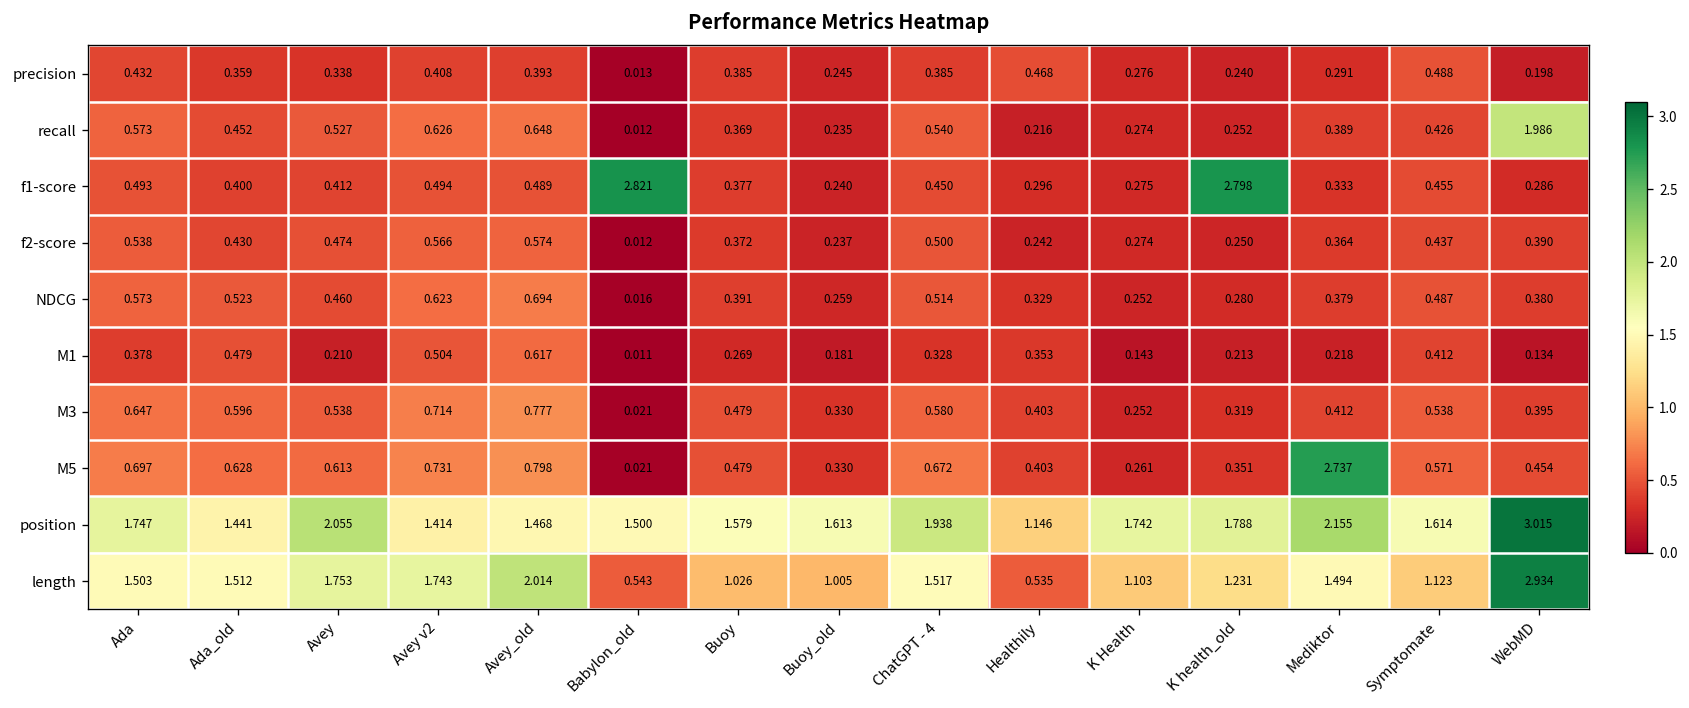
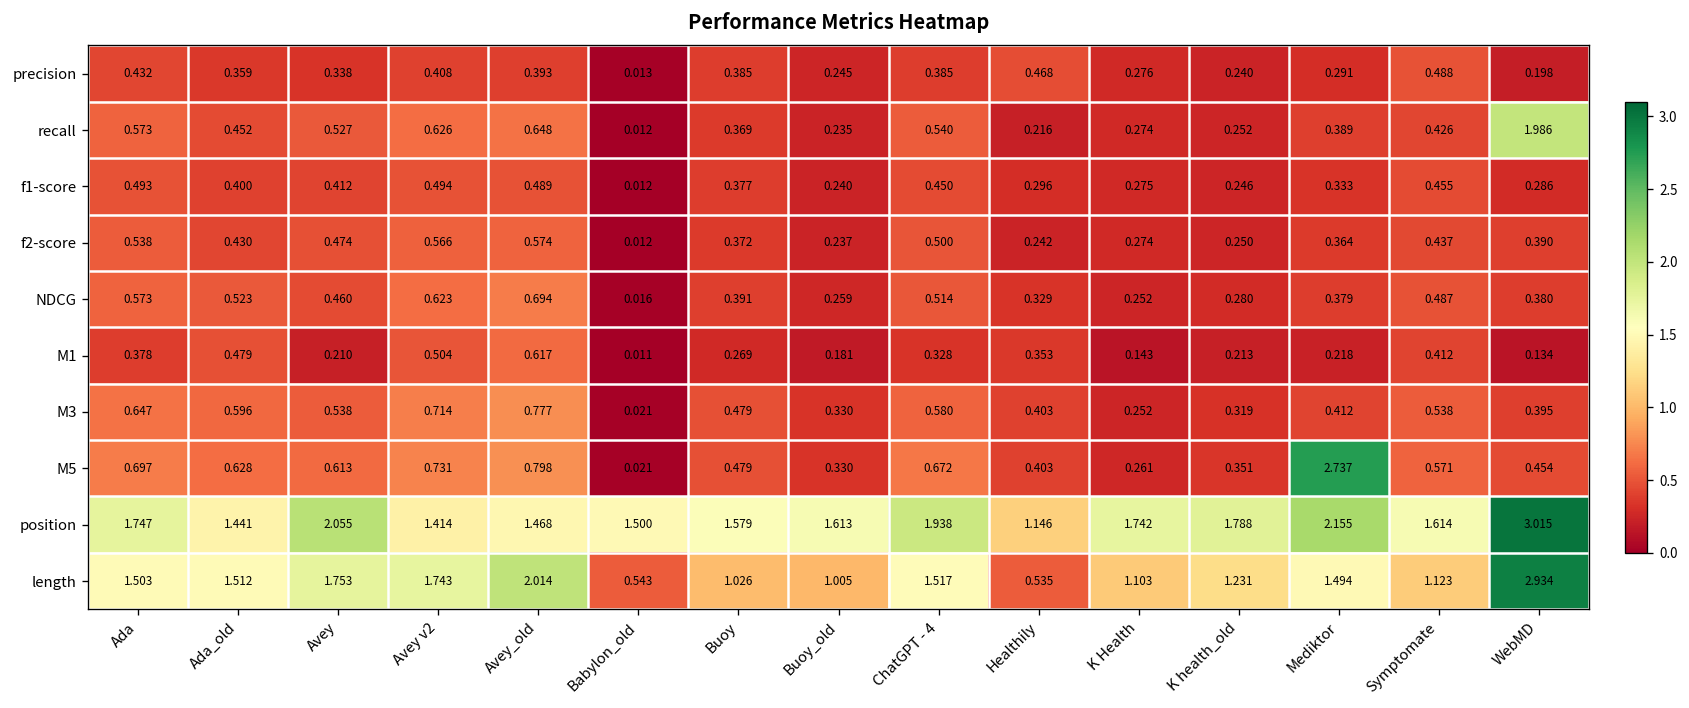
  {
    "precision": {
      "Ada": 0.432,
      "Ada_old": 0.359,
      "Avey": 0.338,
      "Avey v2": 0.408,
      "Avey_old": 0.393,
      "Babylon_old": 0.013,
      "Buoy": 0.385,
      "Buoy_old": 0.245,
      "ChatGPT - 4": 0.385,
      "Healthily": 0.468,
      "K Health": 0.276,
      "K health_old": 0.240,
      "Mediktor": 0.291,
      "Symptomate": 0.488,
      "WebMD": 0.198
    },
    "recall": {
      "Ada": 0.573,
      "Ada_old": 0.452,
      "Avey": 0.527,
      "Avey v2": 0.626,
      "Avey_old": 0.648,
      "Babylon_old": 0.012,
      "Buoy": 0.369,
      "Buoy_old": 0.235,
      "ChatGPT - 4": 0.540,
      "Healthily": 0.216,
      "K Health": 0.274,
      "K health_old": 0.252,
      "Mediktor": 0.389,
      "Symptomate": 0.426,
      "WebMD": 1.986
    },
    "f1-score": {
      "Ada": 0.493,
      "Ada_old": 0.400,
      "Avey": 0.412,
      "Avey v2": 0.494,
      "Avey_old": 0.489,
-     "Babylon_old": 2.821,
+     "Babylon_old": 0.012,
      "Buoy": 0.377,
      "Buoy_old": 0.240,
      "ChatGPT - 4": 0.450,
      "Healthily": 0.296,
      "K Health": 0.275,
-     "K health_old": 2.798,
+     "K health_old": 0.246,
      "Mediktor": 0.333,
      "Symptomate": 0.455,
      "WebMD": 0.286
    },
    "f2-score": {
      "Ada": 0.538,
      "Ada_old": 0.430,
      "Avey": 0.474,
      "Avey v2": 0.566,
      "Avey_old": 0.574,
      "Babylon_old": 0.012,
      "Buoy": 0.372,
      "Buoy_old": 0.237,
      "ChatGPT - 4": 0.500,
      "Healthily": 0.242,
      "K Health": 0.274,
      "K health_old": 0.250,
      "Mediktor": 0.364,
      "Symptomate": 0.437,
      "WebMD": 0.390
    },
    "NDCG": {
      "Ada": 0.573,
      "Ada_old": 0.523,
      "Avey": 0.460,
      "Avey v2": 0.623,
      "Avey_old": 0.694,
      "Babylon_old": 0.016,
      "Buoy": 0.391,
      "Buoy_old": 0.259,
      "ChatGPT - 4": 0.514,
      "Healthily": 0.329,
      "K Health": 0.252,
      "K health_old": 0.280,
      "Mediktor": 0.379,
      "Symptomate": 0.487,
      "WebMD": 0.380
    },
    "M1": {
      "Ada": 0.378,
      "Ada_old": 0.479,
      "Avey": 0.210,
      "Avey v2": 0.504,
      "Avey_old": 0.617,
      "Babylon_old": 0.011,
      "Buoy": 0.269,
      "Buoy_old": 0.181,
      "ChatGPT - 4": 0.328,
      "Healthily": 0.353,
      "K Health": 0.143,
      "K health_old": 0.213,
      "Mediktor": 0.218,
      "Symptomate": 0.412,
      "WebMD": 0.134
    },
    "M3": {
      "Ada": 0.647,
      "Ada_old": 0.596,
      "Avey": 0.538,
      "Avey v2": 0.714,
      "Avey_old": 0.777,
      "Babylon_old": 0.021,
      "Buoy": 0.479,
      "Buoy_old": 0.330,
      "ChatGPT - 4": 0.580,
      "Healthily": 0.403,
      "K Health": 0.252,
      "K health_old": 0.319,
      "Mediktor": 0.412,
      "Symptomate": 0.538,
      "WebMD": 0.395
    },
    "M5": {
      "Ada": 0.697,
      "Ada_old": 0.628,
      "Avey": 0.613,
      "Avey v2": 0.731,
      "Avey_old": 0.798,
      "Babylon_old": 0.021,
      "Buoy": 0.479,
      "Buoy_old": 0.330,
      "ChatGPT - 4": 0.672,
      "Healthily": 0.403,
      "K Health": 0.261,
      "K health_old": 0.351,
      "Mediktor": 2.737,
      "Symptomate": 0.571,
      "WebMD": 0.454
    },
    "position": {
      "Ada": 1.747,
      "Ada_old": 1.441,
      "Avey": 2.055,
      "Avey v2": 1.414,
      "Avey_old": 1.468,
      "Babylon_old": 1.500,
      "Buoy": 1.579,
      "Buoy_old": 1.613,
      "ChatGPT - 4": 1.938,
      "Healthily": 1.146,
      "K Health": 1.742,
      "K health_old": 1.788,
      "Mediktor": 2.155,
      "Symptomate": 1.614,
      "WebMD": 3.015
    },
    "length": {
      "Ada": 1.503,
      "Ada_old": 1.512,
      "Avey": 1.753,
      "Avey v2": 1.743,
      "Avey_old": 2.014,
      "Babylon_old": 0.543,
      "Buoy": 1.026,
      "Buoy_old": 1.005,
      "ChatGPT - 4": 1.517,
      "Healthily": 0.535,
      "K Health": 1.103,
      "K health_old": 1.231,
      "Mediktor": 1.494,
      "Symptomate": 1.123,
      "WebMD": 2.934
    }
  }
